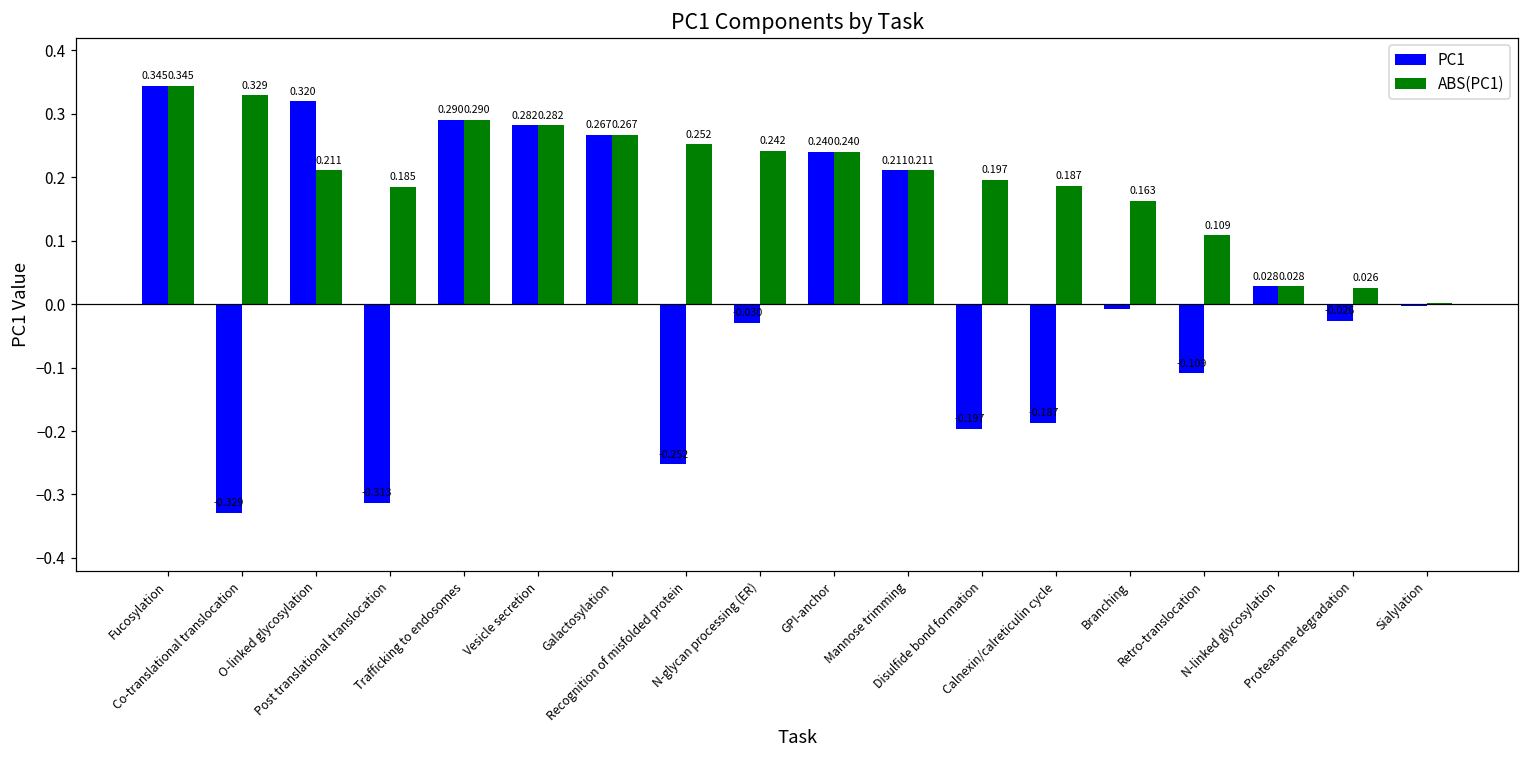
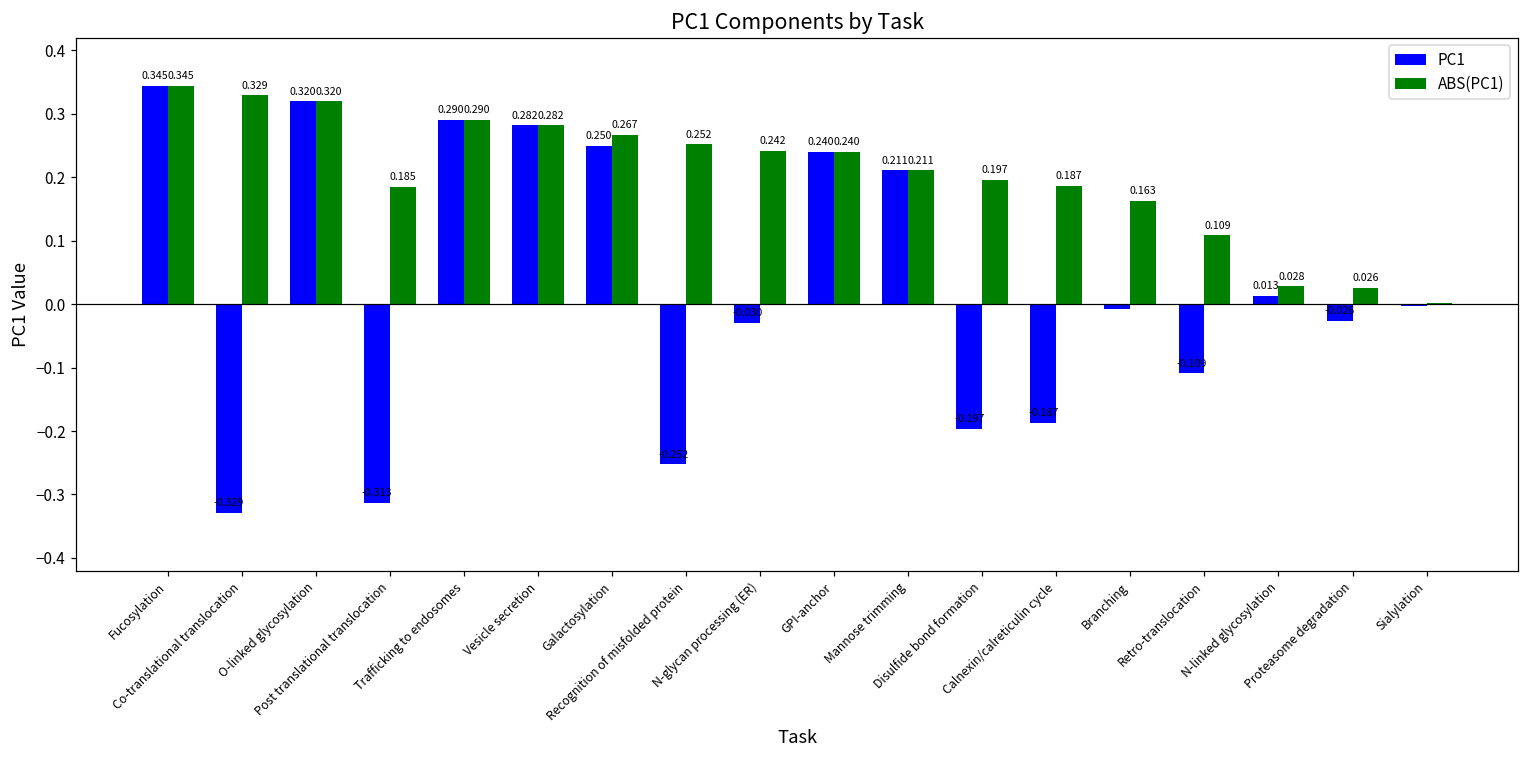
  {
    "PC1": {
      "Fucosylation": 0.345,
      "Co-translational translocation": -0.329,
      "O-linked glycosylation": 0.320,
      "Post translational translocation": -0.313,
      "Trafficking to endosomes": 0.290,
      "Vesicle secretion": 0.282,
-     "Galactosylation": 0.267,
+     "Galactosylation": 0.250,
      "Recognition of misfolded protein": -0.252,
      "N-glycan processing (ER)": -0.030,
      "GPI-anchor": 0.240,
      "Mannose trimming": 0.211,
      "Disulfide bond formation": -0.197,
      "Calnexin/calreticulin cycle": -0.187,
      "Retro-translocation": -0.109,
-     "N-linked glycosylation": 0.028,
+     "N-linked glycosylation": 0.013,
      "Proteasome degradation": -0.026
    },
    "ABS(PC1)": {
      "Fucosylation": 0.345,
      "Co-translational translocation": 0.329,
-     "O-linked glycosylation": 0.211,
+     "O-linked glycosylation": 0.320,
      "Post translational translocation": 0.185,
      "Trafficking to endosomes": 0.290,
      "Vesicle secretion": 0.282,
      "Galactosylation": 0.267,
      "Recognition of misfolded protein": 0.252,
      "N-glycan processing (ER)": 0.242,
      "GPI-anchor": 0.240,
      "Mannose trimming": 0.211,
      "Disulfide bond formation": 0.197,
      "Calnexin/calreticulin cycle": 0.187,
      "Branching": 0.163,
      "Retro-translocation": 0.109,
      "N-linked glycosylation": 0.028,
      "Proteasome degradation": 0.026
    }
  }
